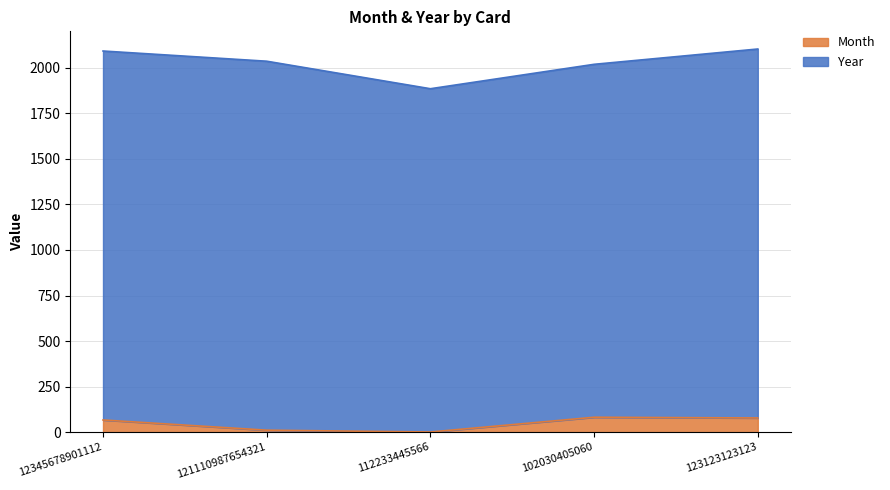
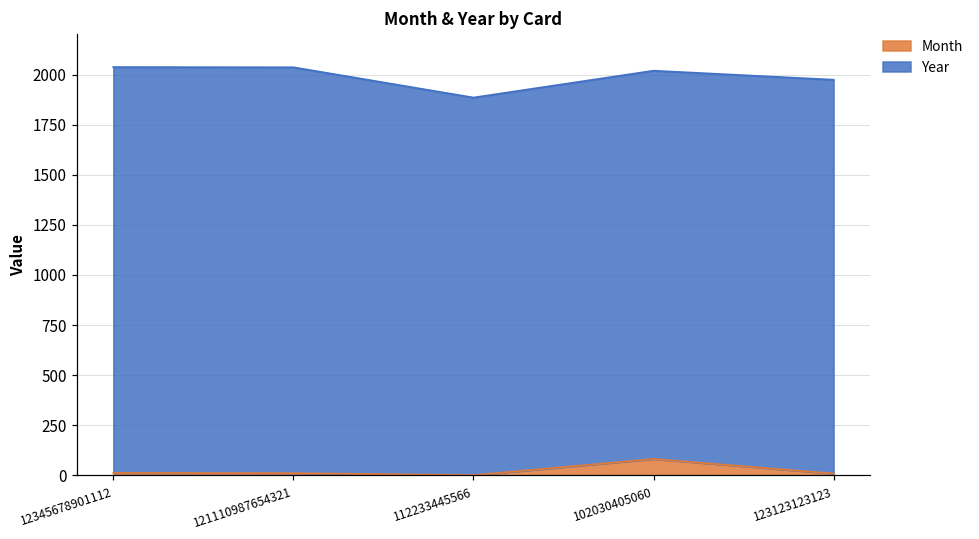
  {
    "Month": {
-     "12345678901112": 70,
+     "12345678901112": 10,
      "121110987654321": 10,
      "112233445566": 0,
      "102030405060": 80,
-     "123123123123": 80
+     "123123123123": 10
    },
    "Year": {
      "12345678901112": 2030,
      "121110987654321": 2030,
      "112233445566": 1880,
      "102030405060": 1940,
-     "123123123123": 2030
+     "123123123123": 1970
    }
  }
